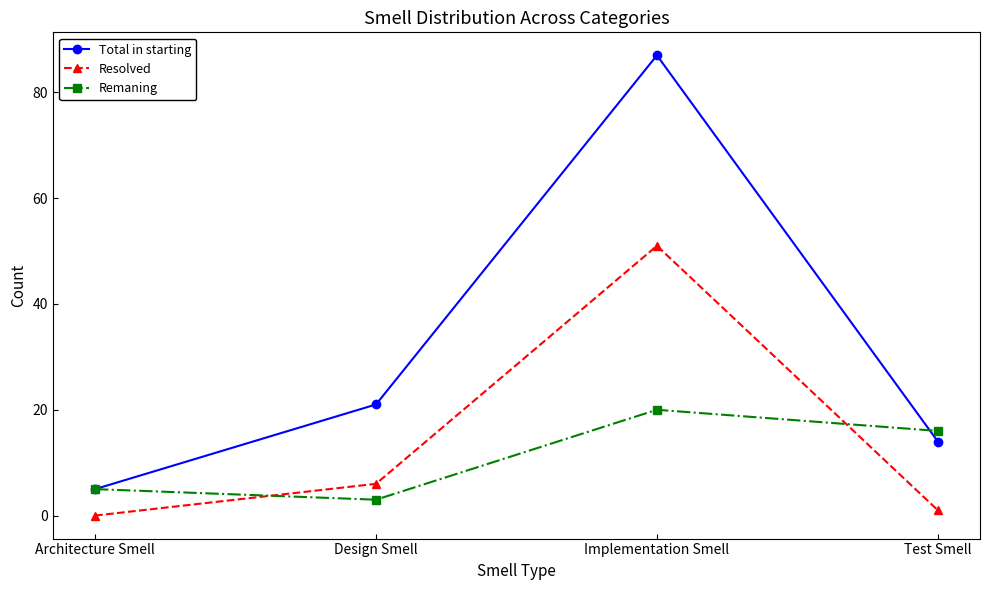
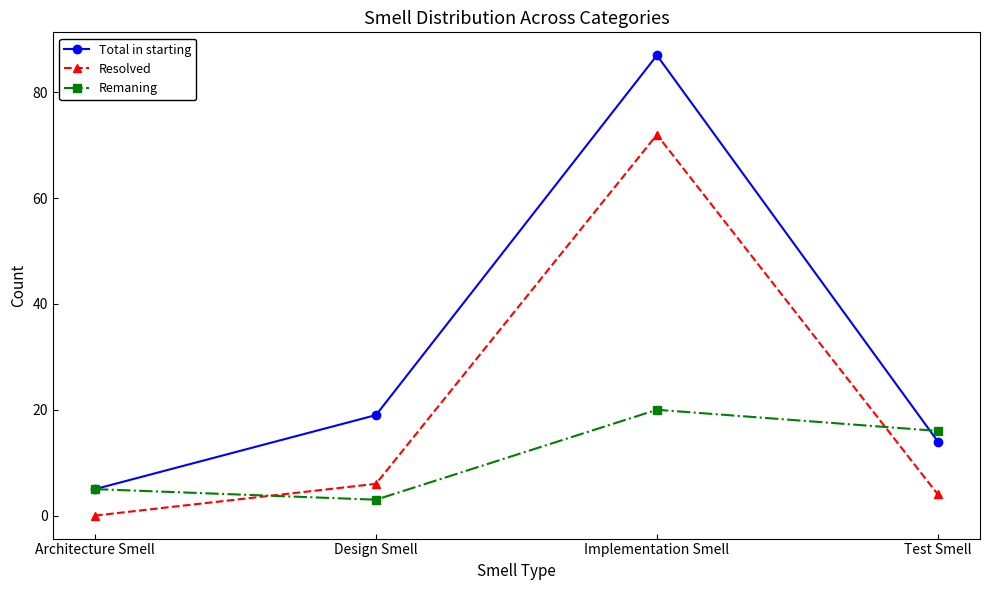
  {
    "Total in starting": {
-     "Design Smell": 21,
+     "Design Smell": 19,
      "Implementation Smell": 87,
      "Test Smell": 14
    },
    "Resolved": {
      "Architecture Smell": 0,
      "Design Smell": 6,
-     "Implementation Smell": 51,
-     "Test Smell": 1
+     "Implementation Smell": 72,
+     "Test Smell": 4
    },
    "Remaning": {
      "Design Smell": 3,
      "Implementation Smell": 20,
      "Test Smell": 16
    }
  }
